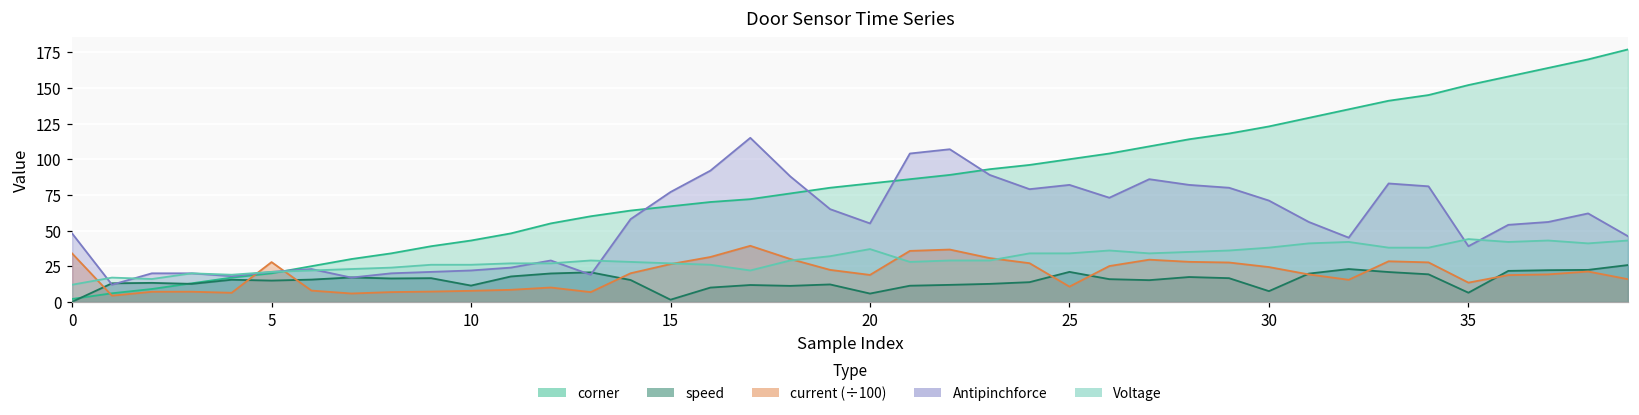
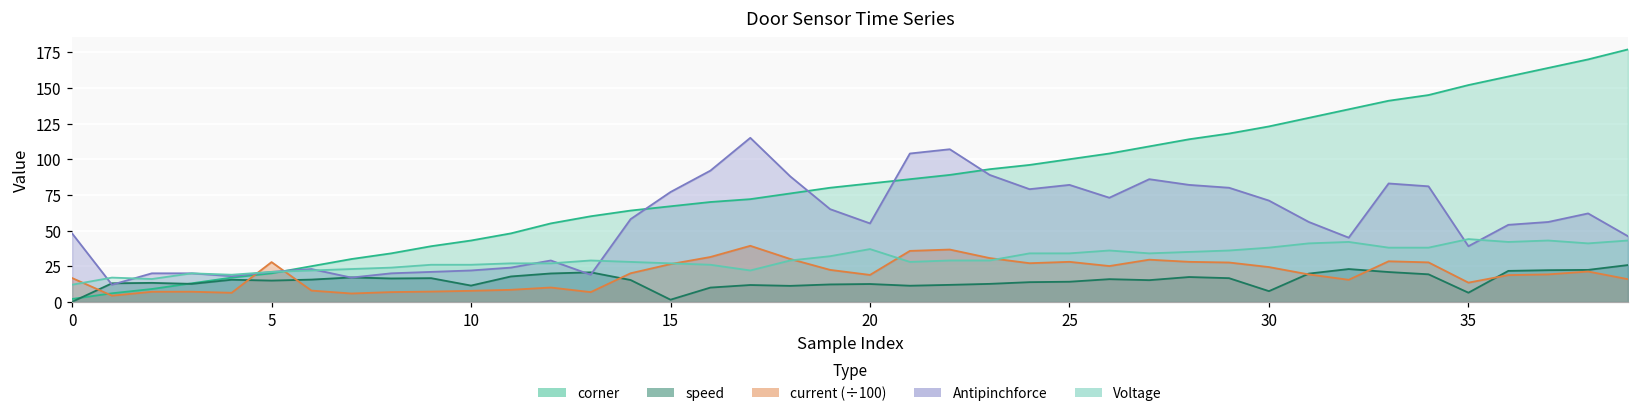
  {
    "speed": {
      "0": 0,
      "5": 15,
      "10": 11,
      "15": 2,
-     "20": 6,
-     "25": 21,
+     "20": 13,
+     "25": 14,
      "30": 8,
      "35": 6
    },
    "current (÷100)": {
-     "0": 34,
+     "0": 17,
      "5": 28,
      "10": 8,
      "20": 19,
-     "25": 11,
+     "25": 28,
      "30": 24,
      "35": 13
    }
  }
